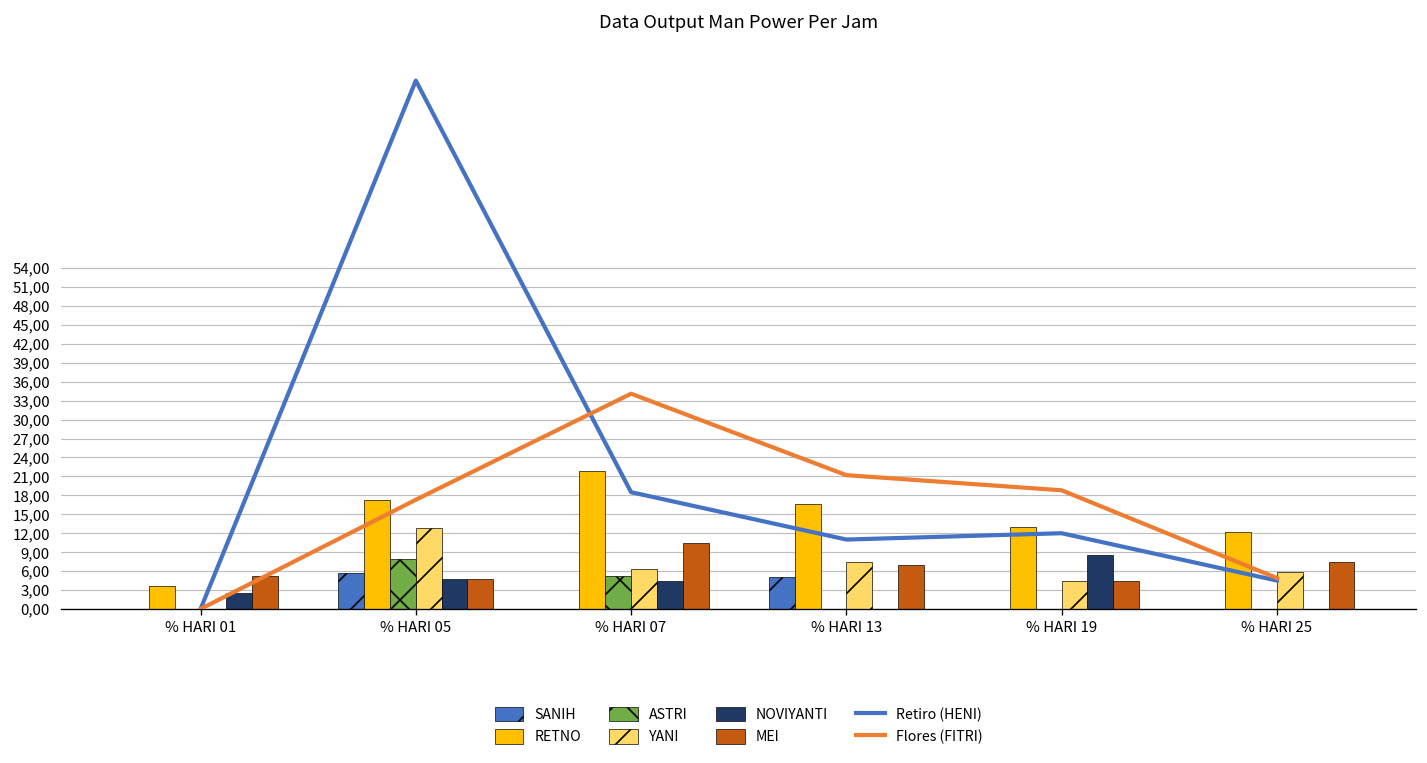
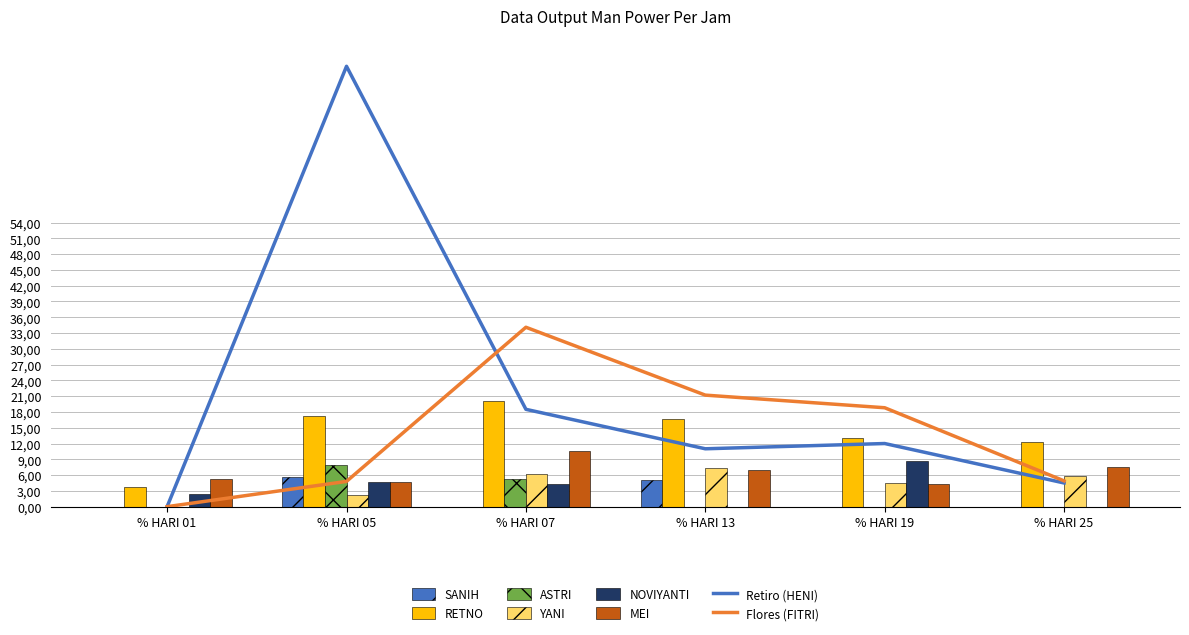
  {
    "RETNO": {
      "% HARI 01": 400,
      "% HARI 05": 1700,
-     "% HARI 07": 2200,
+     "% HARI 07": 2000,
      "% HARI 13": 1700,
      "% HARI 19": 1300,
      "% HARI 25": 1200
    },
    "Flores (FITRI)": {
-     "% HARI 05": 1700,
+     "% HARI 05": 500,
      "% HARI 07": 3400,
      "% HARI 13": 2100,
      "% HARI 19": 1900
    },
    "ASTRI": {
      "% HARI 01": 0,
      "% HARI 05": 800,
      "% HARI 07": 500,
      "% HARI 13": 0,
      "% HARI 19": 0,
      "% HARI 25": 0
    },
    "YANI": {
      "% HARI 01": 0,
-     "% HARI 05": 1300,
+     "% HARI 05": 200,
      "% HARI 07": 600,
      "% HARI 13": 700,
      "% HARI 19": 500,
      "% HARI 25": 600
    },
    "NOVIYANTI": {
      "% HARI 01": 300,
      "% HARI 05": 500,
      "% HARI 07": 400,
      "% HARI 13": 0,
      "% HARI 19": 900,
      "% HARI 25": 0
    },
    "MEI": {
      "% HARI 01": 500,
      "% HARI 05": 500,
      "% HARI 07": 1100,
      "% HARI 13": 700,
      "% HARI 19": 400,
      "% HARI 25": 800
    }
  }
